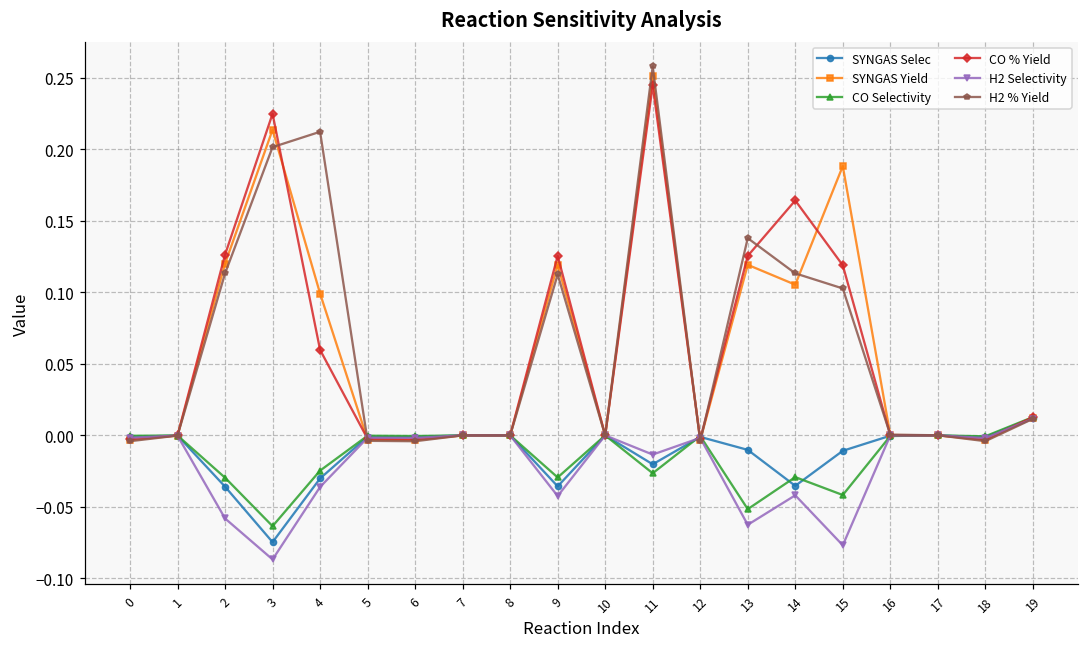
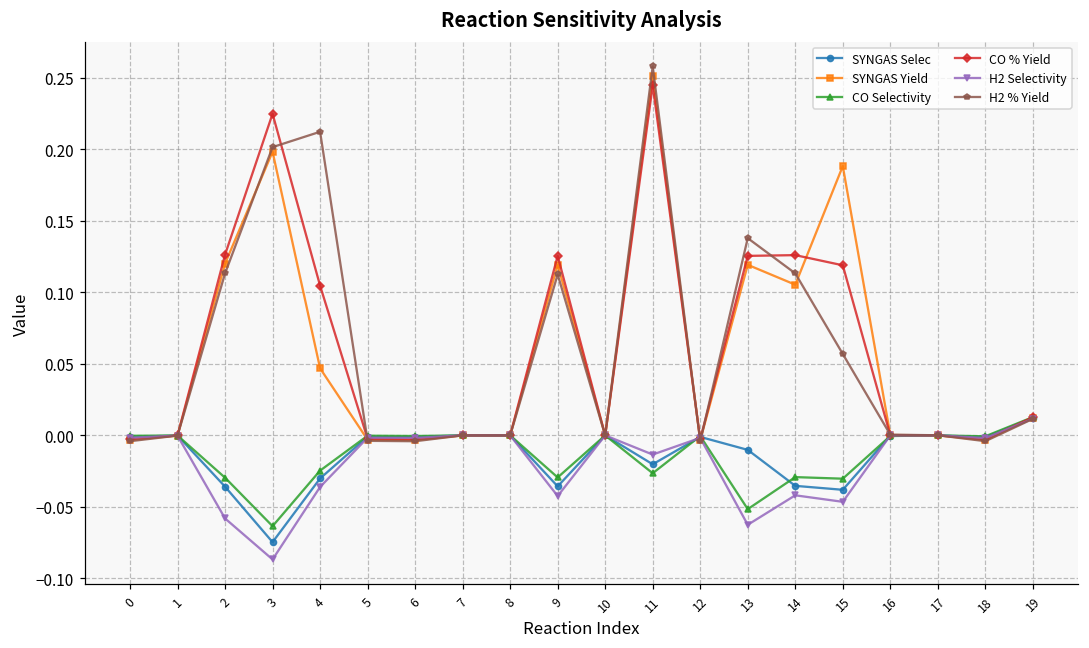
  {
    "SYNGAS Selec": {
      "2": -0.036,
      "3": -0.075,
      "4": -0.030,
      "9": -0.036,
      "11": -0.020,
      "13": -0.010,
      "14": -0.035,
-     "15": -0.011
+     "15": -0.038
    },
    "SYNGAS Yield": {
      "2": 0.120,
-     "3": 0.214,
-     "4": 0.099,
+     "3": 0.198,
+     "4": 0.047,
      "9": 0.119,
      "11": 0.251,
      "13": 0.119,
      "14": 0.105,
      "15": 0.188
    },
    "CO Selectivity": {
      "2": -0.030,
      "3": -0.063,
      "4": -0.025,
      "9": -0.029,
      "11": -0.026,
      "13": -0.052,
      "14": -0.029,
-     "15": -0.042
+     "15": -0.030
    },
    "CO % Yield": {
      "2": 0.126,
      "3": 0.225,
-     "4": 0.060,
+     "4": 0.105,
      "9": 0.125,
      "11": 0.245,
      "13": 0.125,
-     "14": 0.164,
+     "14": 0.126,
      "15": 0.119
    },
    "H2 Selectivity": {
      "2": -0.058,
      "3": -0.087,
      "4": -0.036,
      "9": -0.042,
      "11": -0.013,
      "13": -0.062,
      "14": -0.042,
-     "15": -0.077
+     "15": -0.046
    },
    "H2 % Yield": {
      "2": 0.113,
      "3": 0.202,
      "4": 0.212,
      "9": 0.112,
      "11": 0.258,
      "13": 0.138,
      "14": 0.113,
-     "15": 0.103
+     "15": 0.057
    }
  }
